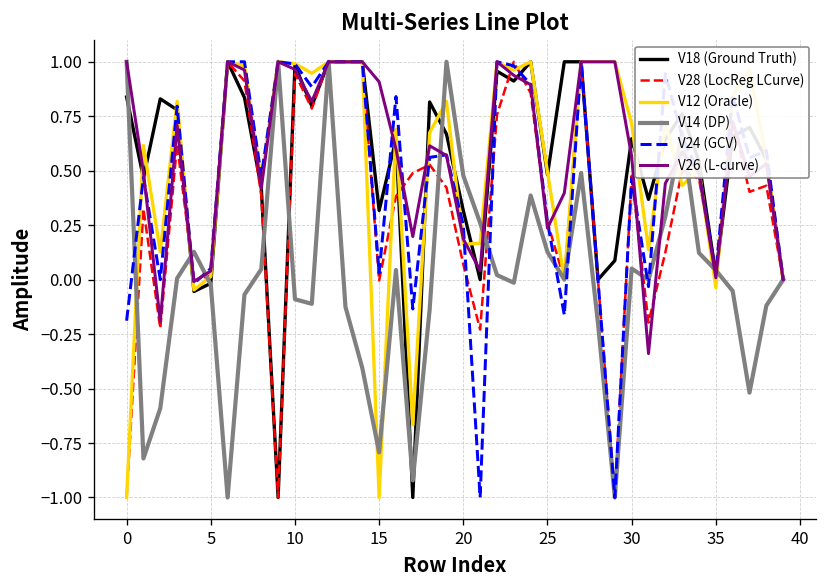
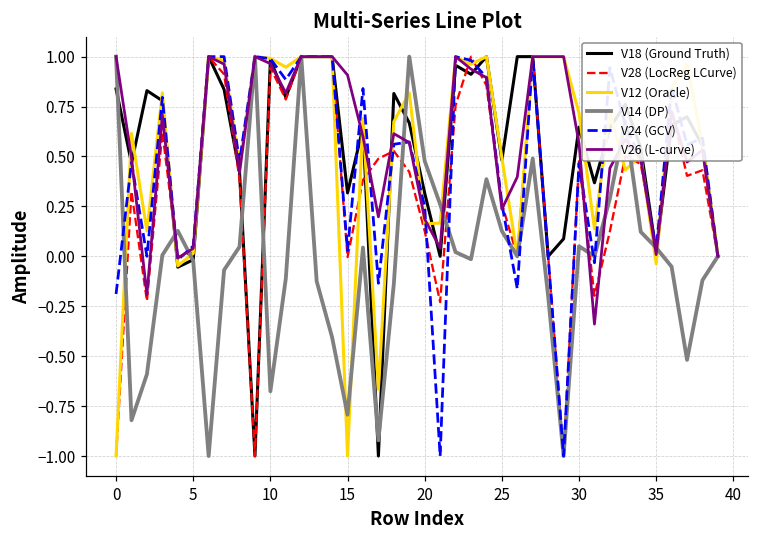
  {
    "V18 (Ground Truth)": {
      "0": 0.84,
      "15": 0.32,
      "20": 0.32,
      "30": 0.65
    },
    "V28 (LocReg LCurve)": {
      "10": 0.95,
      "15": 0.00,
-     "20": 0.07
+     "20": 0.13
    },
    "V12 (Oracle)": {
      "15": -1.00,
      "20": 0.16,
      "30": 0.72,
      "35": -0.04
    },
    "V14 (DP)": {
-     "10": -0.09,
+     "10": -0.68,
      "15": -0.79,
      "20": 0.48,
      "25": 0.13,
      "30": 0.05
    },
    "V24 (GCV)": {
      "0": -0.19,
      "15": 0.03,
      "20": 0.25
    },
    "V26 (L-curve)": {
      "10": 0.96,
      "15": 0.91,
      "20": 0.19,
      "25": 0.24,
      "30": 0.57
    }
  }
